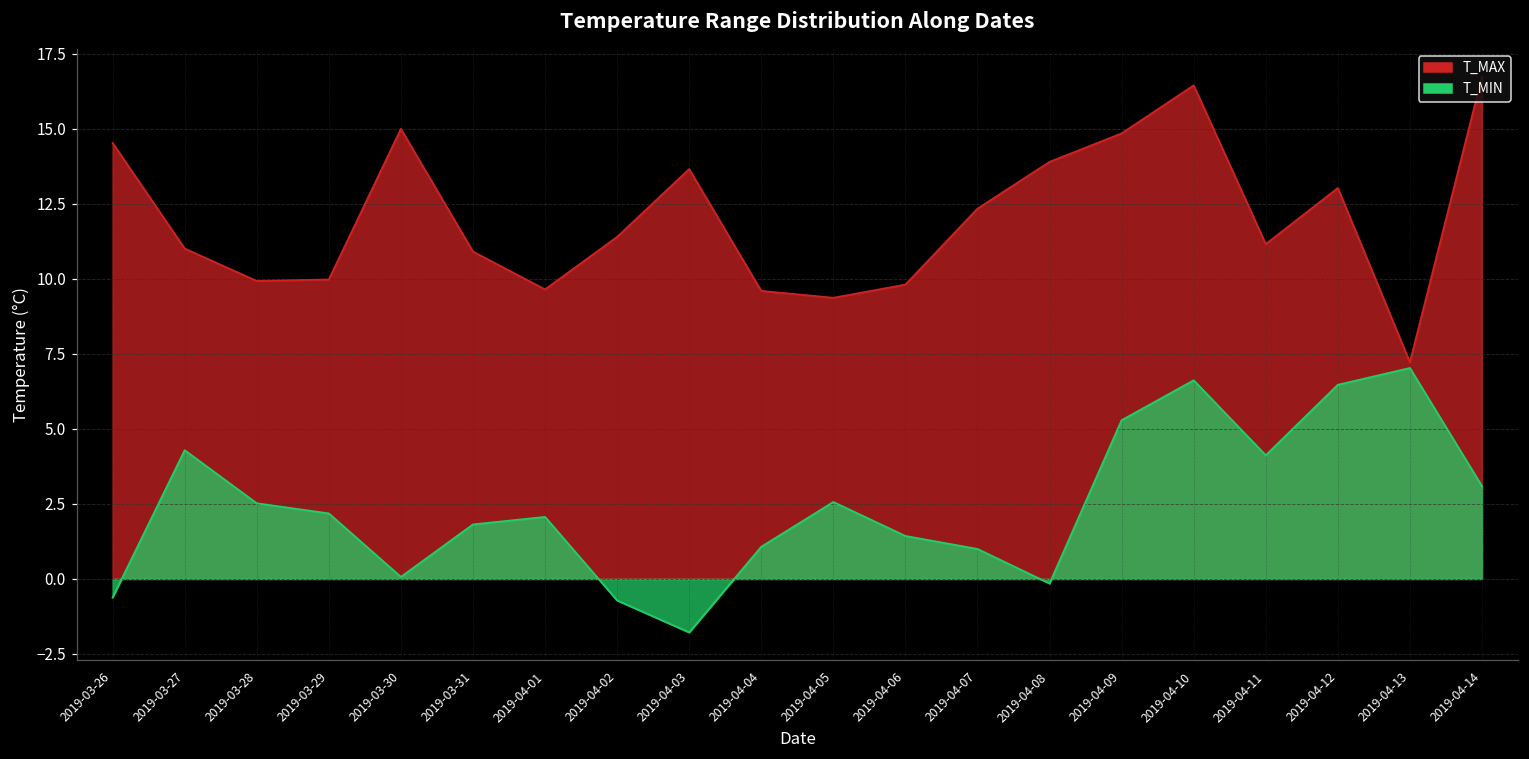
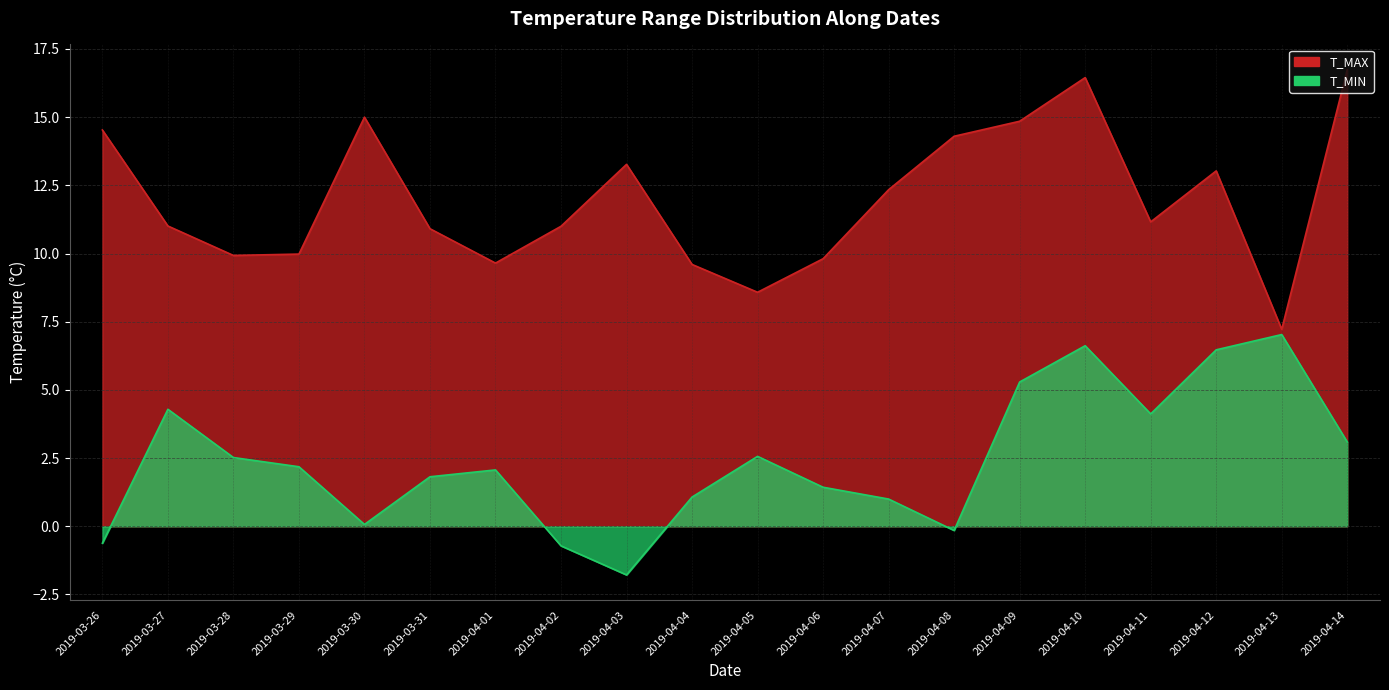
  {
    "T_MAX": {
      "2019-03-26": 14.5,
      "2019-03-27": 11.0,
      "2019-03-28": 9.9,
      "2019-03-29": 10.0,
      "2019-03-30": 15.0,
      "2019-03-31": 10.9,
      "2019-04-01": 9.7,
-     "2019-04-02": 11.4,
-     "2019-04-03": 13.7,
+     "2019-04-02": 11.0,
+     "2019-04-03": 13.3,
      "2019-04-04": 9.6,
-     "2019-04-05": 9.4,
+     "2019-04-05": 8.6,
      "2019-04-06": 9.8,
      "2019-04-07": 12.3,
-     "2019-04-08": 13.9,
+     "2019-04-08": 14.3,
      "2019-04-09": 14.9,
      "2019-04-10": 16.5,
      "2019-04-11": 11.2,
      "2019-04-12": 13.0,
      "2019-04-13": 7.2
    }
  }
